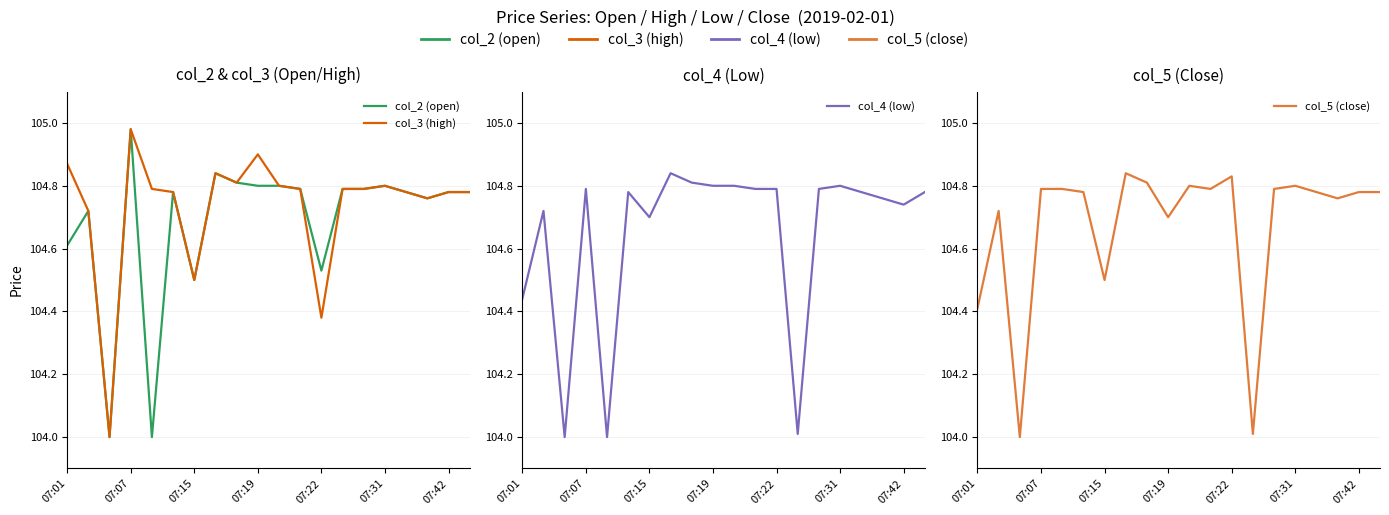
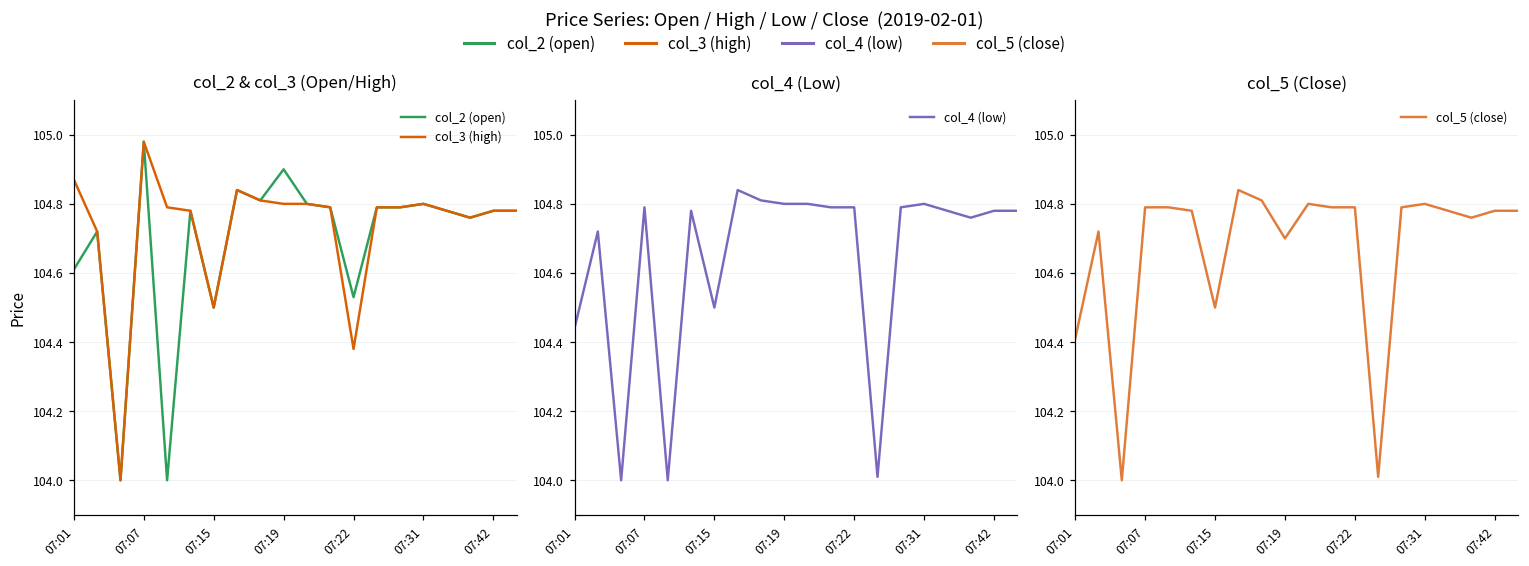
  {
    "col_2 & col_3 (Open/High)": {
      "col_2 (open)": {
        "07:01": 104.61,
-       "07:19": 104.8,
+       "07:19": 104.9,
        "07:22": 104.53
      },
      "col_3 (high)": {
        "07:01": 104.87,
-       "07:19": 104.9,
+       "07:19": 104.8,
        "07:22": 104.38
      }
    },
    "col_4 (Low)": {
      "07:01": 104.44,
      "07:07": 104.79,
-     "07:15": 104.7,
+     "07:15": 104.5,
      "07:19": 104.80,
      "07:22": 104.79,
      "07:31": 104.80,
-     "07:42": 104.74
+     "07:42": 104.78
    },
    "col_5 (Close)": {
      "07:01": 104.41,
      "07:07": 104.79,
      "07:15": 104.50,
      "07:19": 104.70,
-     "07:22": 104.83,
+     "07:22": 104.79,
      "07:31": 104.80,
      "07:42": 104.78
    }
  }
